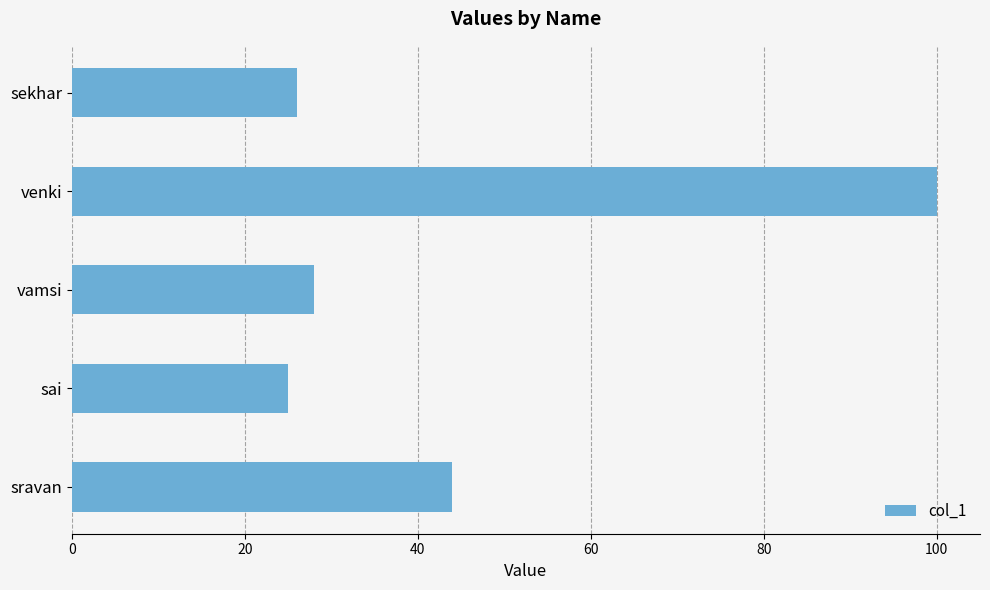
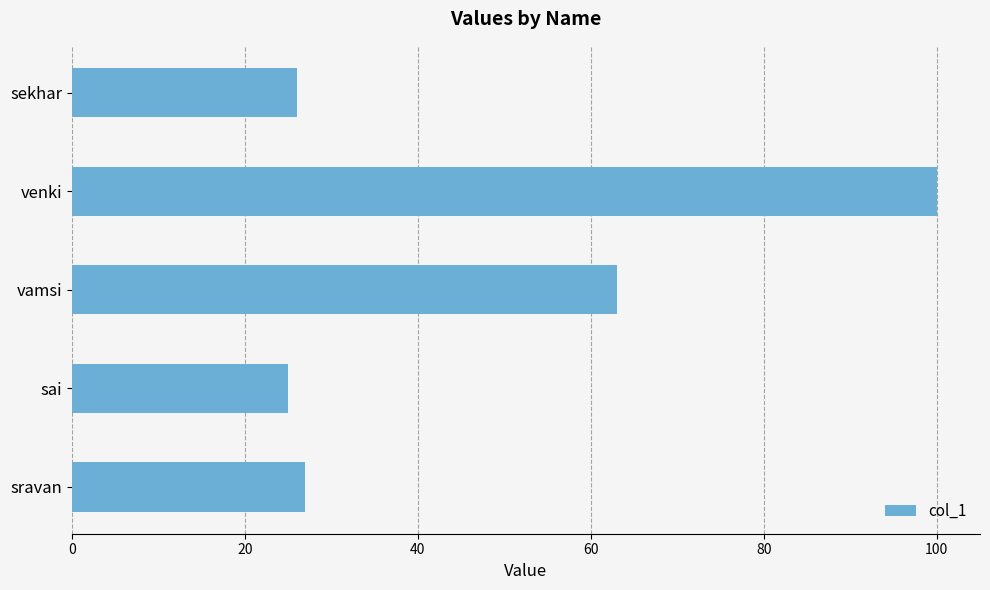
  {
    "sekhar": 26,
    "venki": 100,
-   "vamsi": 28,
+   "vamsi": 63,
    "sai": 25,
-   "sravan": 44
+   "sravan": 27
  }
